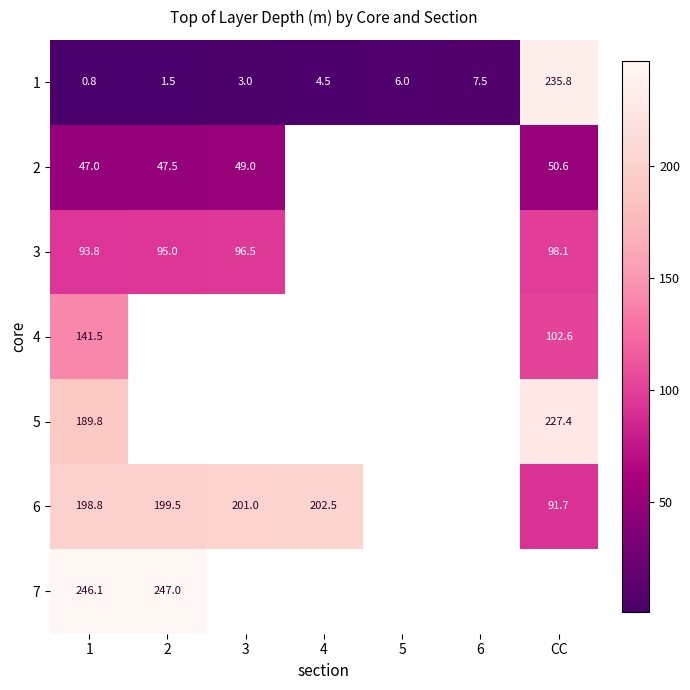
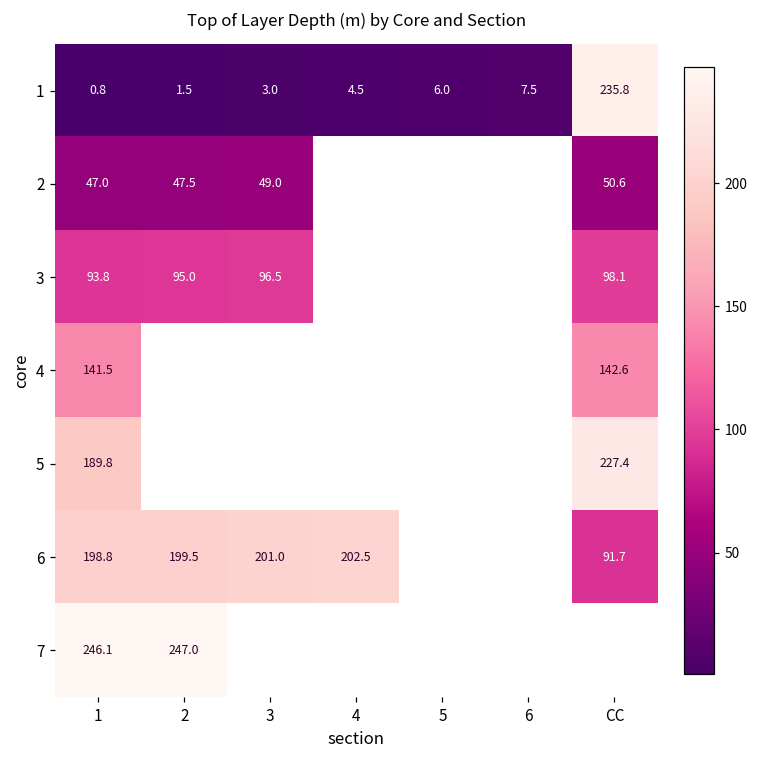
  {
    "1": {
      "1": 0.8,
      "2": 1.5,
      "3": 3.0,
      "4": 4.5,
      "5": 6.0,
      "6": 7.5,
      "CC": 235.8
    },
    "2": {
      "1": 47.0,
      "2": 47.5,
      "3": 49.0,
      "CC": 50.6
    },
    "3": {
      "1": 93.8,
      "2": 95.0,
      "3": 96.5,
      "CC": 98.1
    },
    "4": {
      "1": 141.5,
-     "CC": 102.6
+     "CC": 142.6
    },
    "5": {
      "1": 189.8,
      "CC": 227.4
    },
    "6": {
      "1": 198.8,
      "2": 199.5,
      "3": 201.0,
      "4": 202.5,
      "CC": 91.7
    },
    "7": {
      "1": 246.1,
      "2": 247.0
    }
  }
